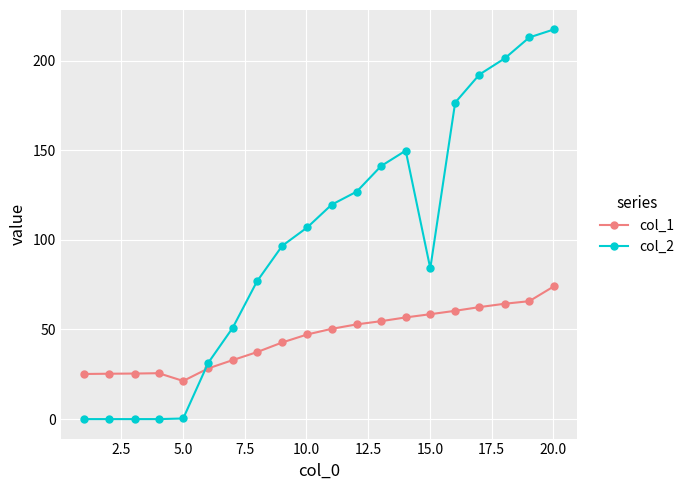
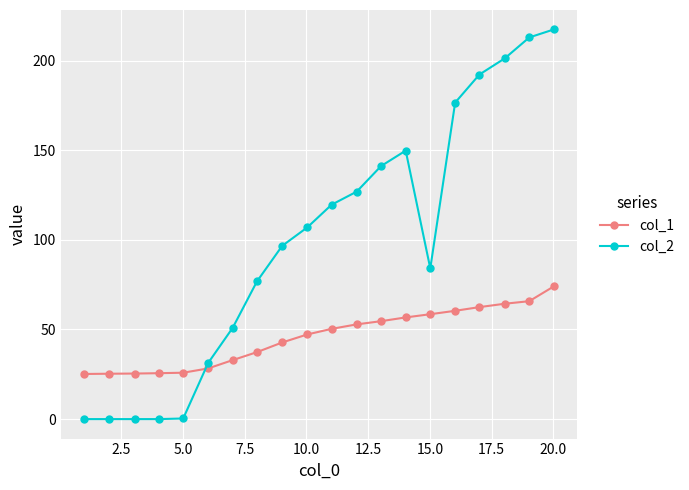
  {
    "col_1": {
-     "5.0": 21,
+     "5.0": 26,
      "15.0": 59,
      "20.0": 74
    },
    "col_2": {
      "5.0": 0,
      "15.0": 84,
      "20.0": 217
    }
  }
